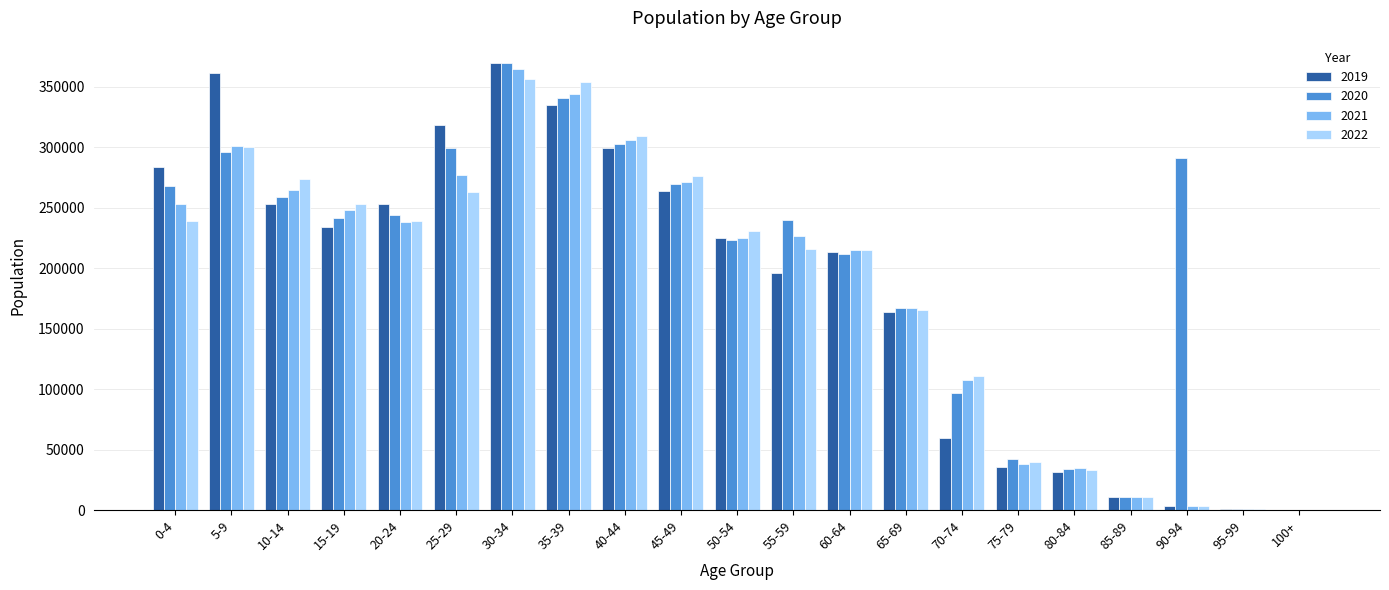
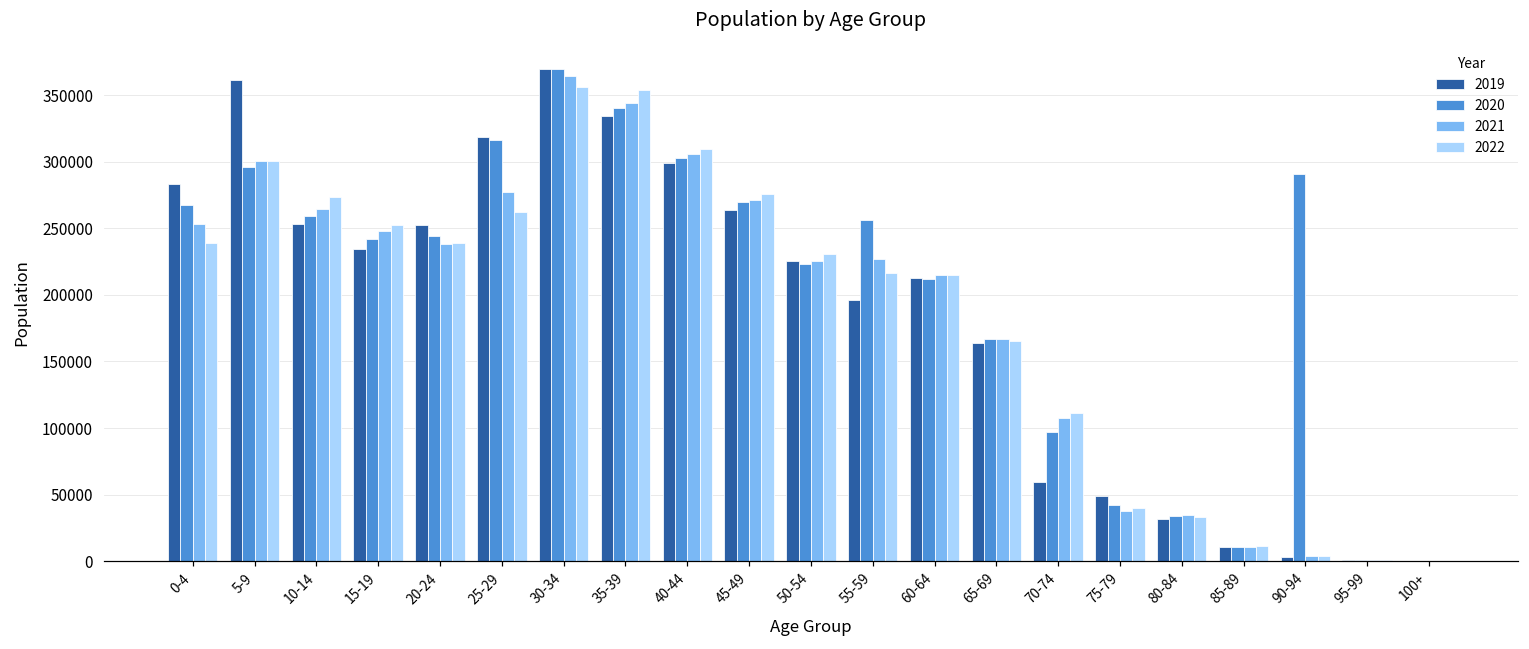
  {
    "2019": {
      "0-4": 283000,
      "5-9": 361000,
      "10-14": 253000,
      "15-19": 234000,
      "20-24": 253000,
      "25-29": 319000,
      "30-34": 369000,
      "35-39": 335000,
      "40-44": 299000,
      "45-49": 264000,
      "50-54": 225000,
      "55-59": 196000,
      "60-64": 213000,
      "65-69": 164000,
      "70-74": 60000,
-     "75-79": 36000,
+     "75-79": 49000,
      "80-84": 32000,
      "85-89": 11000,
      "90-94": 3000
    },
    "2020": {
      "0-4": 268000,
      "5-9": 296000,
      "10-14": 259000,
      "15-19": 242000,
      "20-24": 244000,
-     "25-29": 299000,
+     "25-29": 317000,
      "30-34": 370000,
      "35-39": 341000,
      "40-44": 303000,
      "45-49": 270000,
      "50-54": 223000,
-     "55-59": 240000,
+     "55-59": 256000,
      "60-64": 212000,
      "65-69": 167000,
      "70-74": 97000,
      "75-79": 42000,
      "80-84": 34000,
      "85-89": 11000,
      "90-94": 291000
    }
  }
